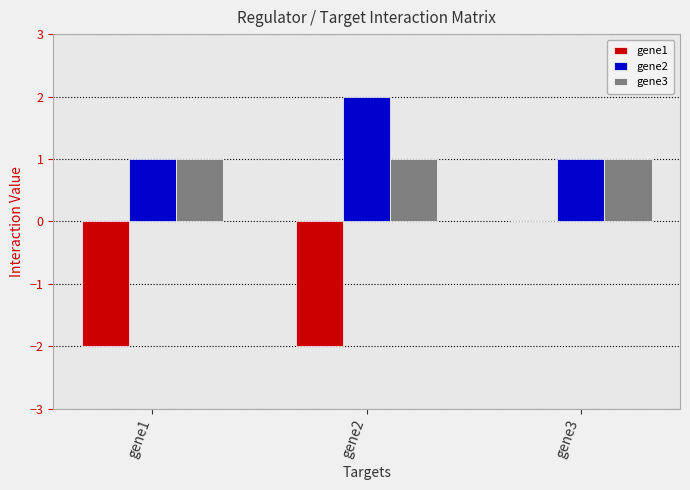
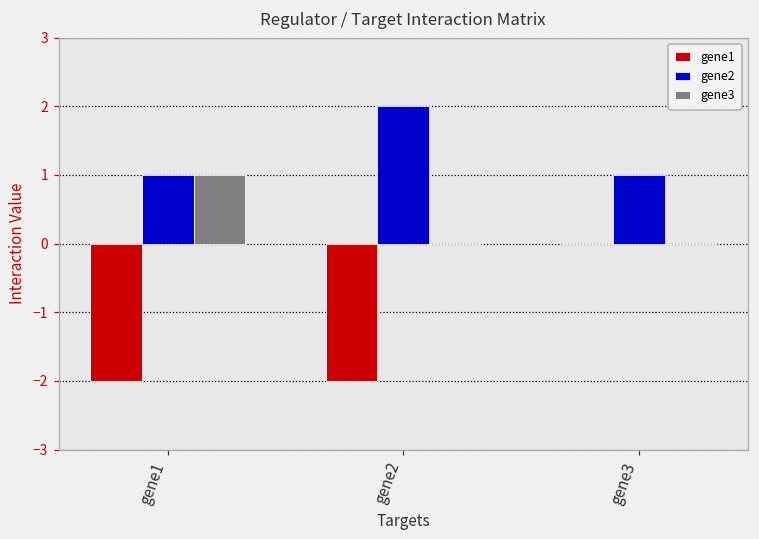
  {
    "gene1": {
      "gene1": -2,
      "gene2": -2,
      "gene3": 0
    },
    "gene2": {
      "gene1": 1,
      "gene2": 2,
      "gene3": 1
    },
    "gene3": {
      "gene1": 1,
-     "gene2": 1,
-     "gene3": 1
+     "gene2": 0,
+     "gene3": 0
    }
  }
